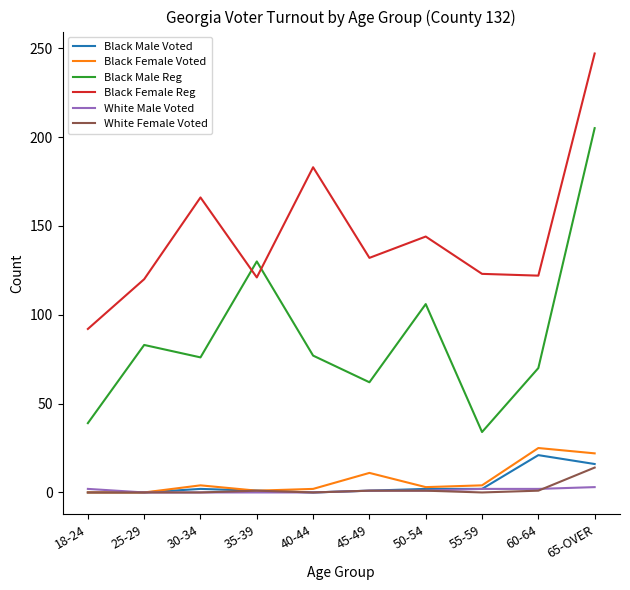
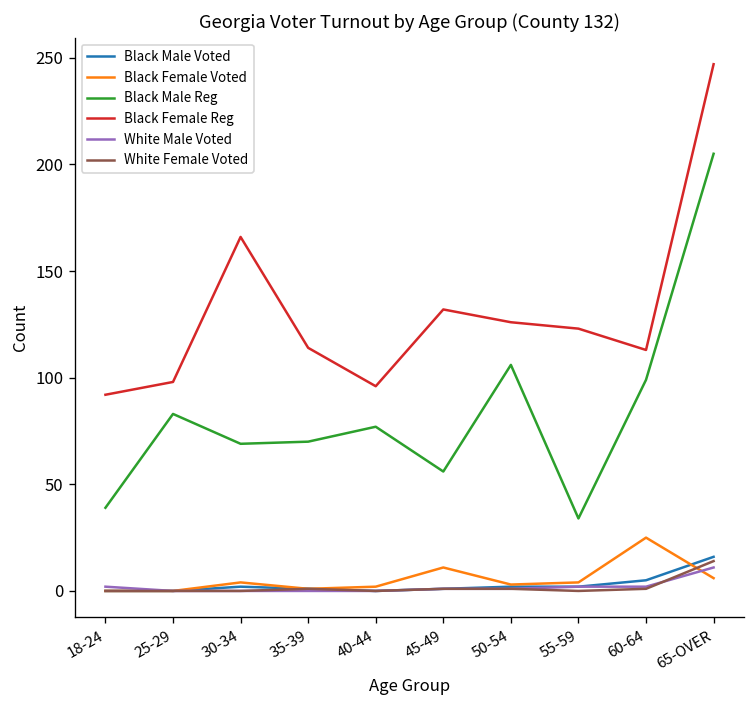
  {
    "Black Male Voted": {
      "30-34": 2,
-     "60-64": 21,
+     "60-64": 5,
      "65-OVER": 16
    },
    "Black Female Voted": {
      "30-34": 4,
      "40-44": 2,
      "45-49": 11,
      "55-59": 4,
      "60-64": 25,
-     "65-OVER": 22
+     "65-OVER": 6
    },
    "Black Male Reg": {
      "18-24": 39,
      "25-29": 83,
-     "30-34": 76,
-     "35-39": 130,
+     "30-34": 69,
+     "35-39": 70,
      "40-44": 77,
-     "45-49": 62,
+     "45-49": 56,
      "50-54": 106,
      "55-59": 34,
-     "60-64": 70,
+     "60-64": 99,
      "65-OVER": 205
    },
    "Black Female Reg": {
      "18-24": 92,
-     "25-29": 120,
+     "25-29": 98,
      "30-34": 166,
-     "35-39": 121,
-     "40-44": 183,
+     "35-39": 114,
+     "40-44": 96,
      "45-49": 132,
-     "50-54": 144,
+     "50-54": 126,
      "55-59": 123,
-     "60-64": 122,
+     "60-64": 113,
      "65-OVER": 247
    },
    "White Male Voted": {
      "18-24": 2,
-     "65-OVER": 3
+     "65-OVER": 11
    },
    "White Female Voted": {
      "55-59": 0,
      "65-OVER": 14
    }
  }
